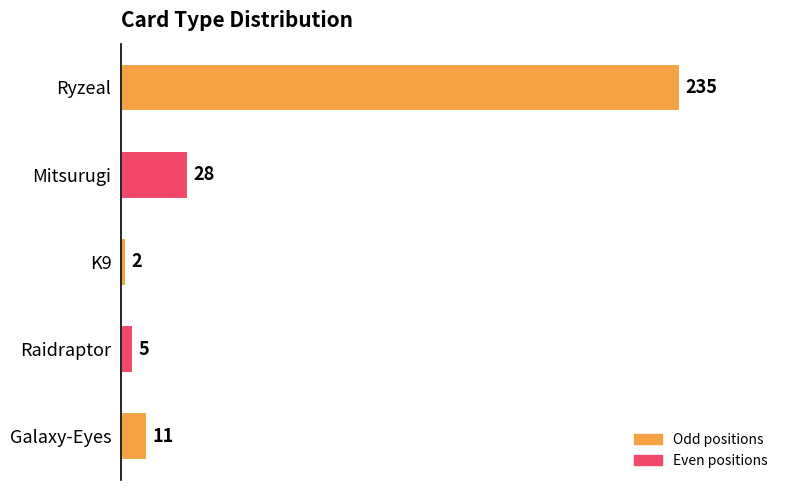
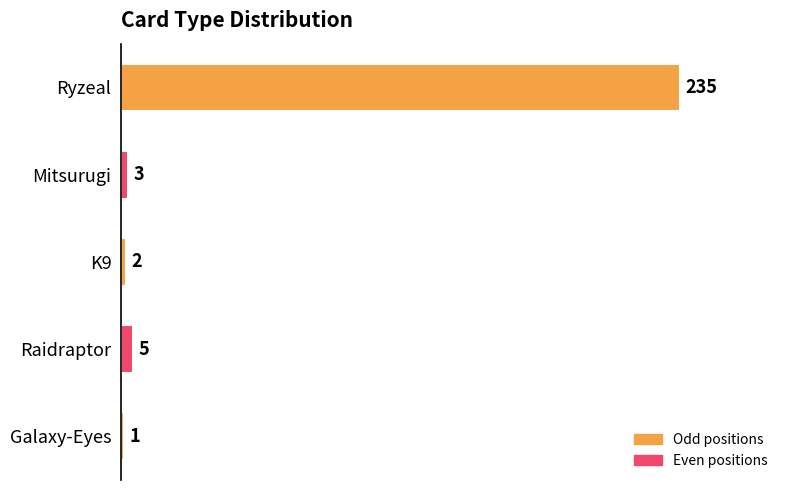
  {
    "Ryzeal": 235,
-   "Mitsurugi": 28,
+   "Mitsurugi": 3,
    "K9": 2,
    "Raidraptor": 5,
-   "Galaxy-Eyes": 11
+   "Galaxy-Eyes": 1
  }
